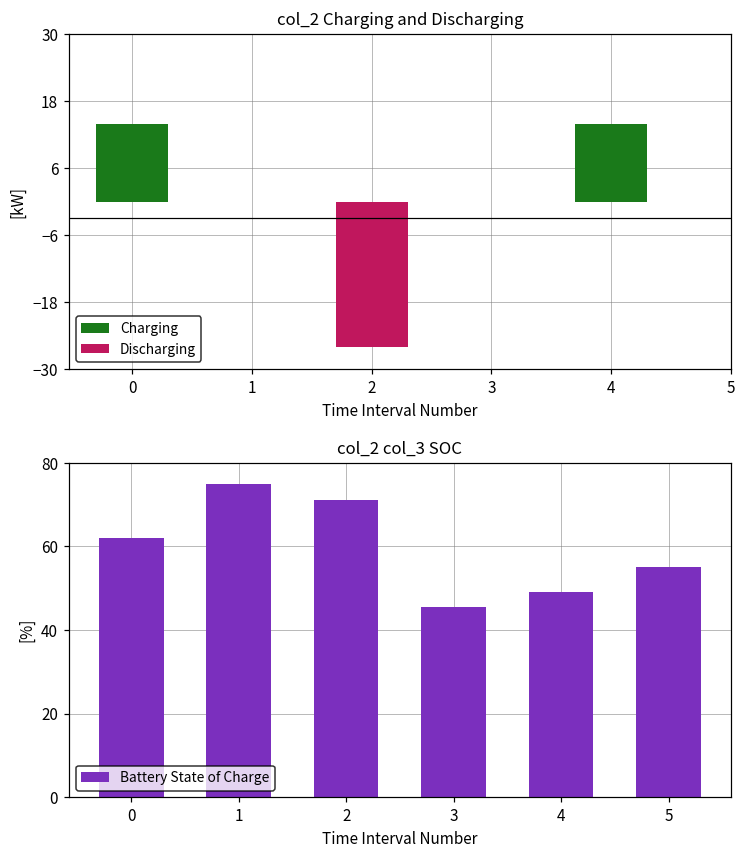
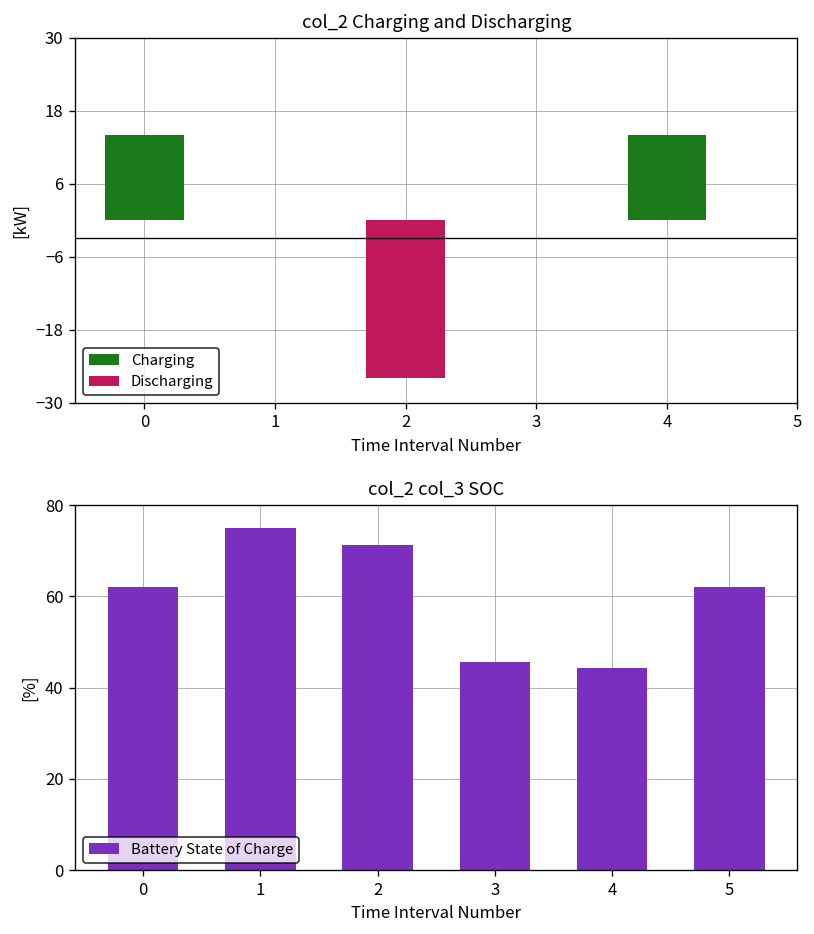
  {
    "col_2 Charging and Discharging": {
      "0": 14,
      "2": -26,
      "4": 14
    },
    "col_2 col_3 SOC": {
      "0": 62,
      "1": 75,
      "2": 71,
      "3": 46,
-     "4": 49,
-     "5": 55
+     "4": 44,
+     "5": 62
    }
  }
